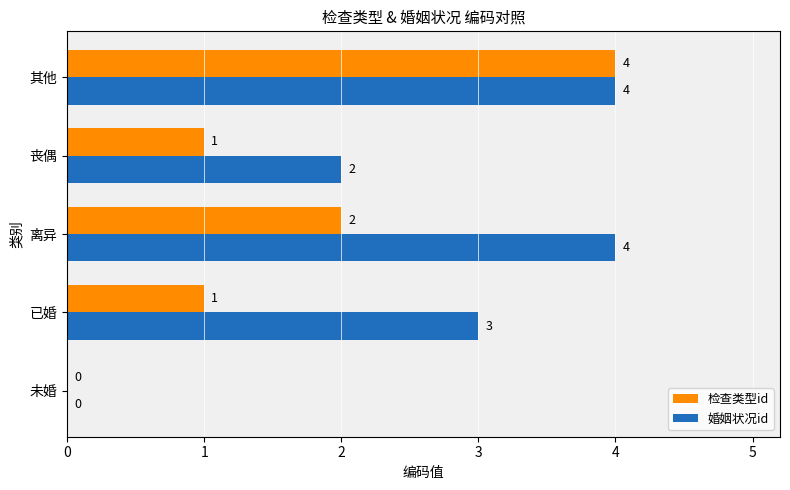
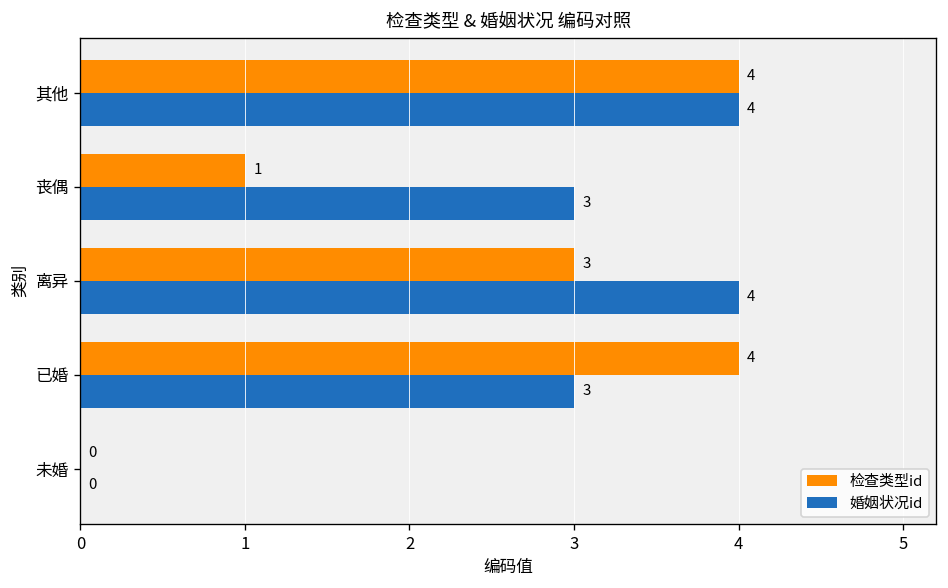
  {
    "检查类型id": {
      "其他": 4,
      "丧偶": 1,
-     "离异": 2,
-     "已婚": 1,
+     "离异": 3,
+     "已婚": 4,
      "未婚": 0
    },
    "婚姻状况id": {
      "其他": 4,
-     "丧偶": 2,
+     "丧偶": 3,
      "离异": 4,
      "已婚": 3,
      "未婚": 0
    }
  }
